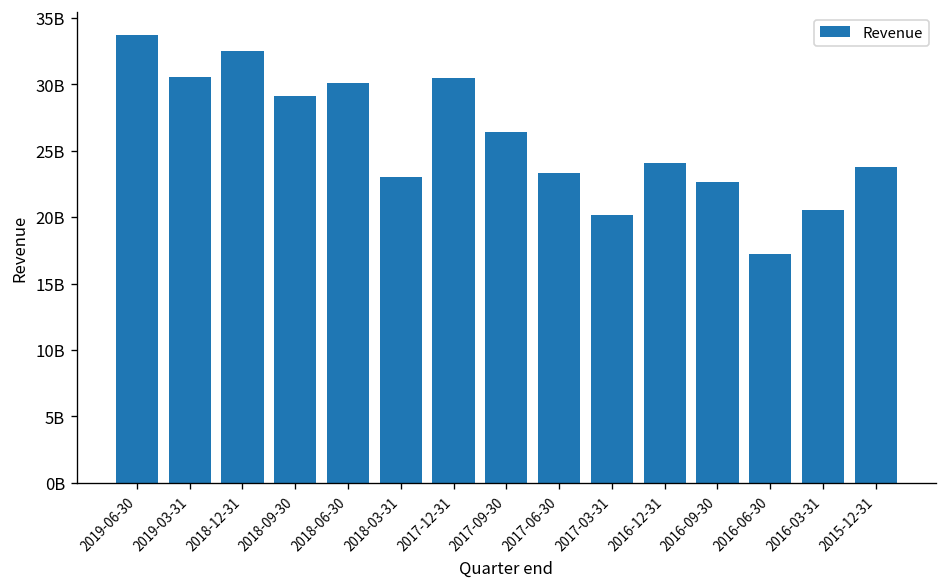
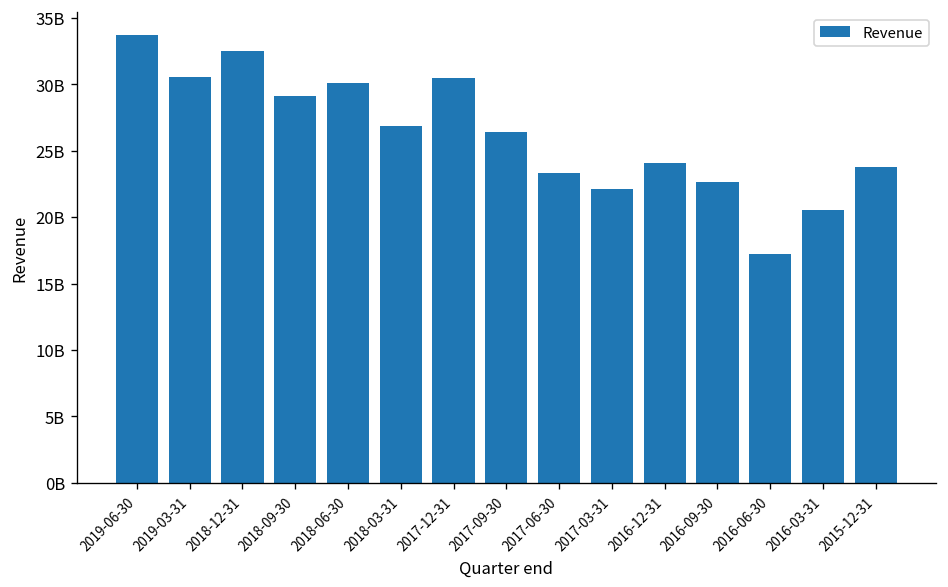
  {
    "2019-06-30": 33700000000,
    "2019-03-31": 30600000000,
    "2018-12-31": 32500000000,
    "2018-09-30": 29100000000,
    "2018-06-30": 30100000000,
-   "2018-03-31": 23000000000,
+   "2018-03-31": 26800000000,
    "2017-12-31": 30400000000,
    "2017-09-30": 26400000000,
    "2017-06-30": 23300000000,
-   "2017-03-31": 20200000000,
+   "2017-03-31": 22100000000,
    "2016-12-31": 24100000000,
    "2016-09-30": 22600000000,
    "2016-06-30": 17200000000,
    "2016-03-31": 20500000000,
    "2015-12-31": 23800000000
  }
